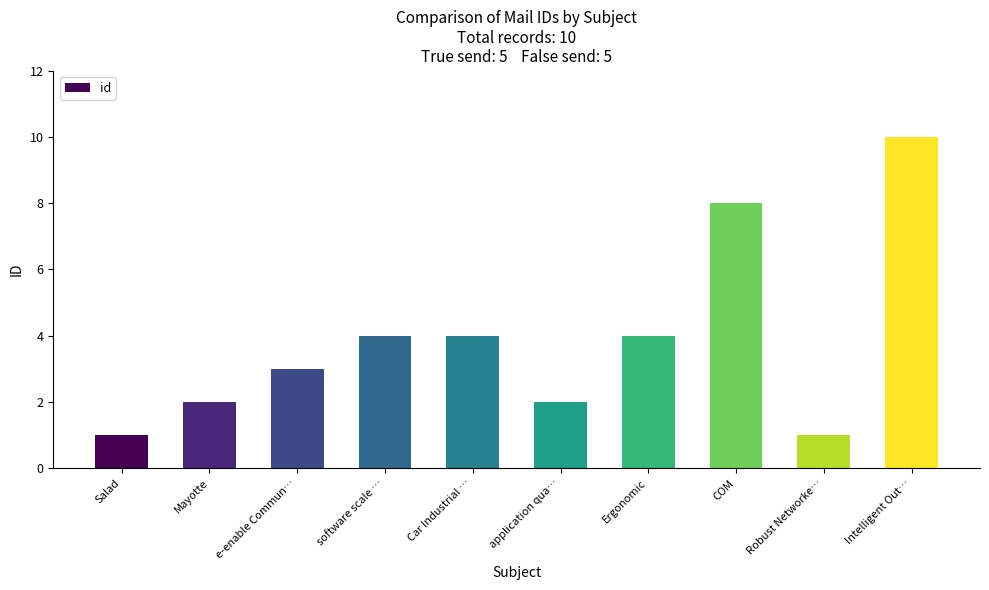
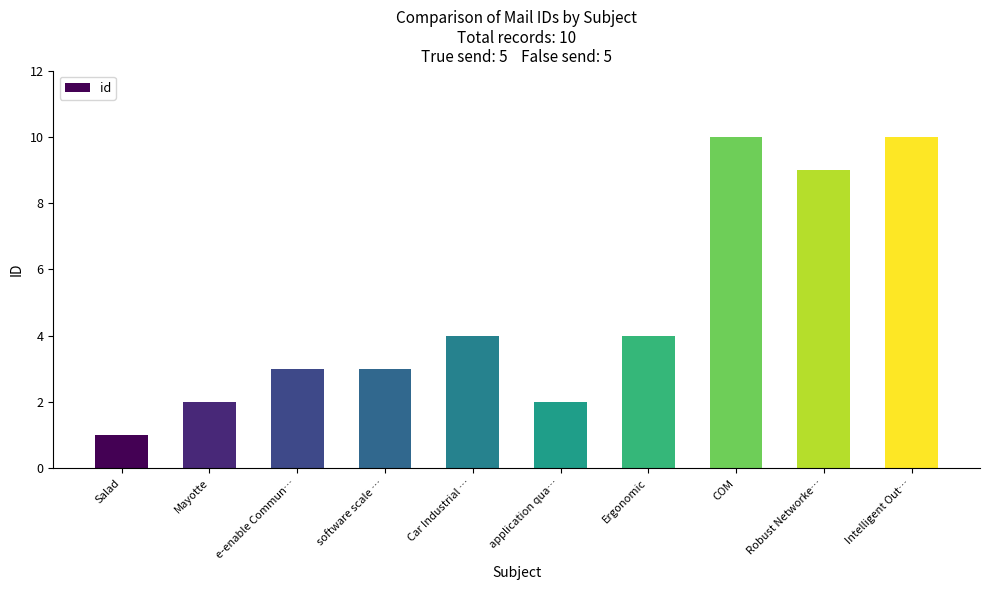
  {
    "Salad": 1,
    "Mayotte": 2,
    "e-enable Commun…": 3,
-   "software scale …": 4,
+   "software scale …": 3,
    "Car Industrial …": 4,
    "application qua…": 2,
    "Ergonomic": 4,
-   "COM": 8,
-   "Robust Networke…": 1,
+   "COM": 10,
+   "Robust Networke…": 9,
    "Intelligent Out…": 10
  }
